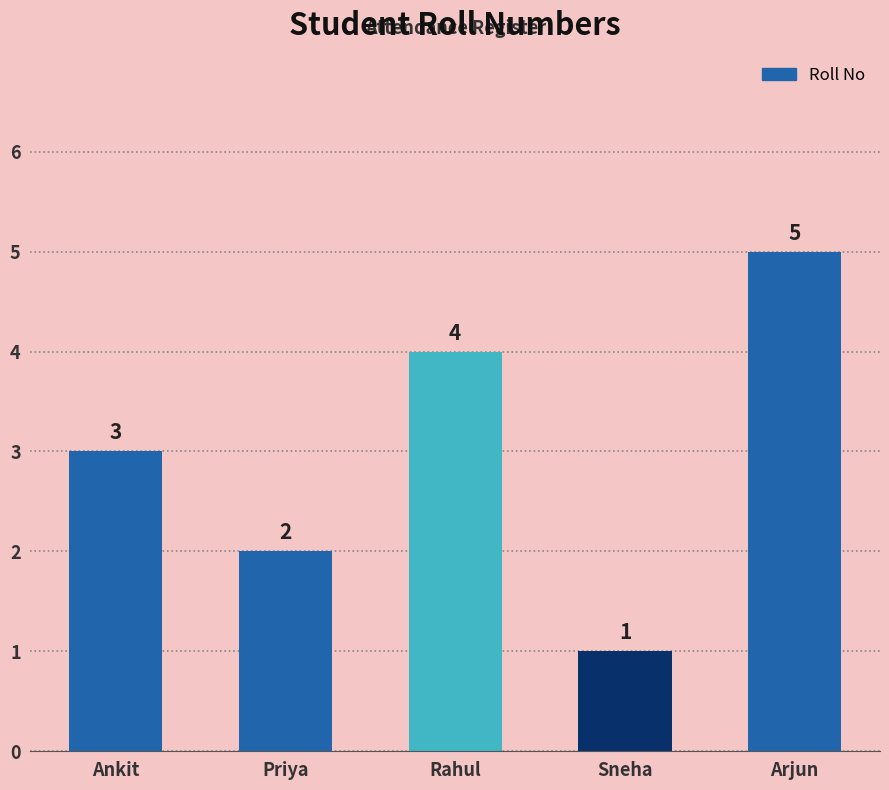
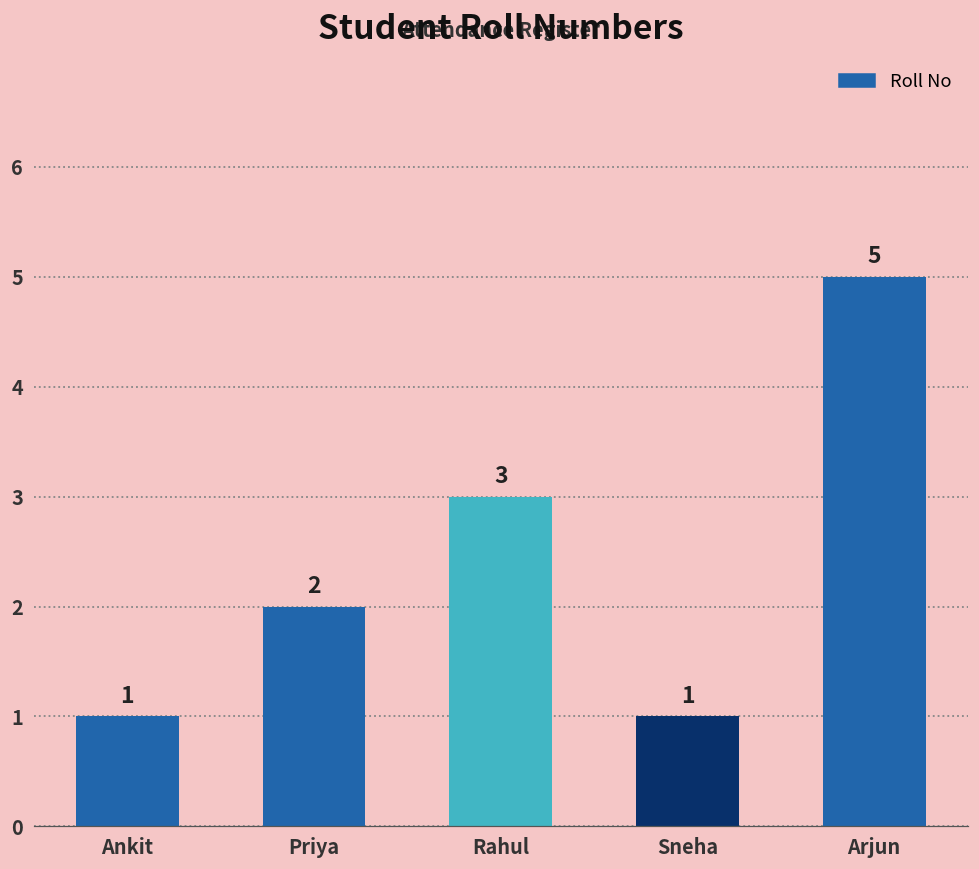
  {
-   "Ankit": 3,
+   "Ankit": 1,
    "Priya": 2,
-   "Rahul": 4,
+   "Rahul": 3,
    "Sneha": 1,
    "Arjun": 5
  }
